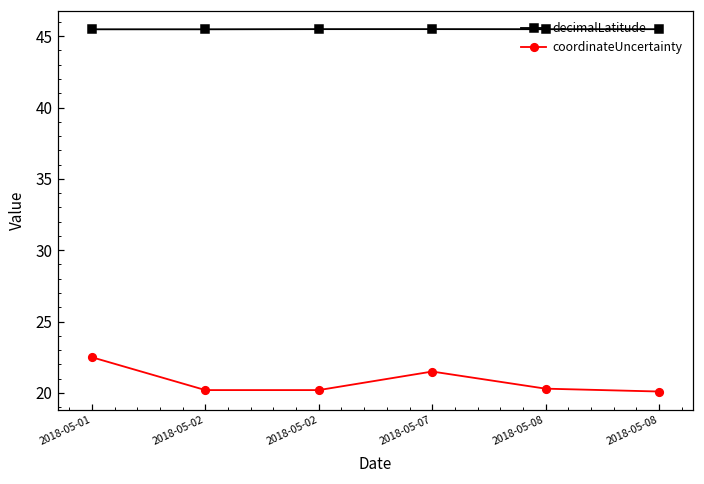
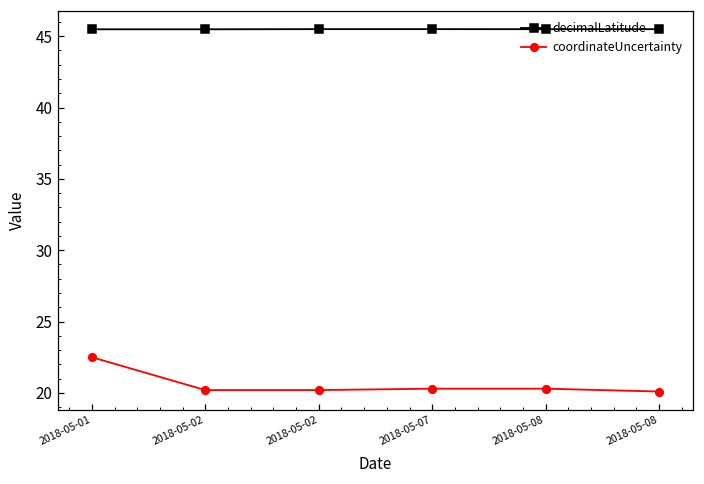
  {
    "decimalLatitude": {
      "2018-05-01": 45.5,
      "2018-05-07": 45.5
    },
    "coordinateUncertainty": {
      "2018-05-01": 22.5,
-     "2018-05-07": 21.5
+     "2018-05-07": 20.3
    }
  }
